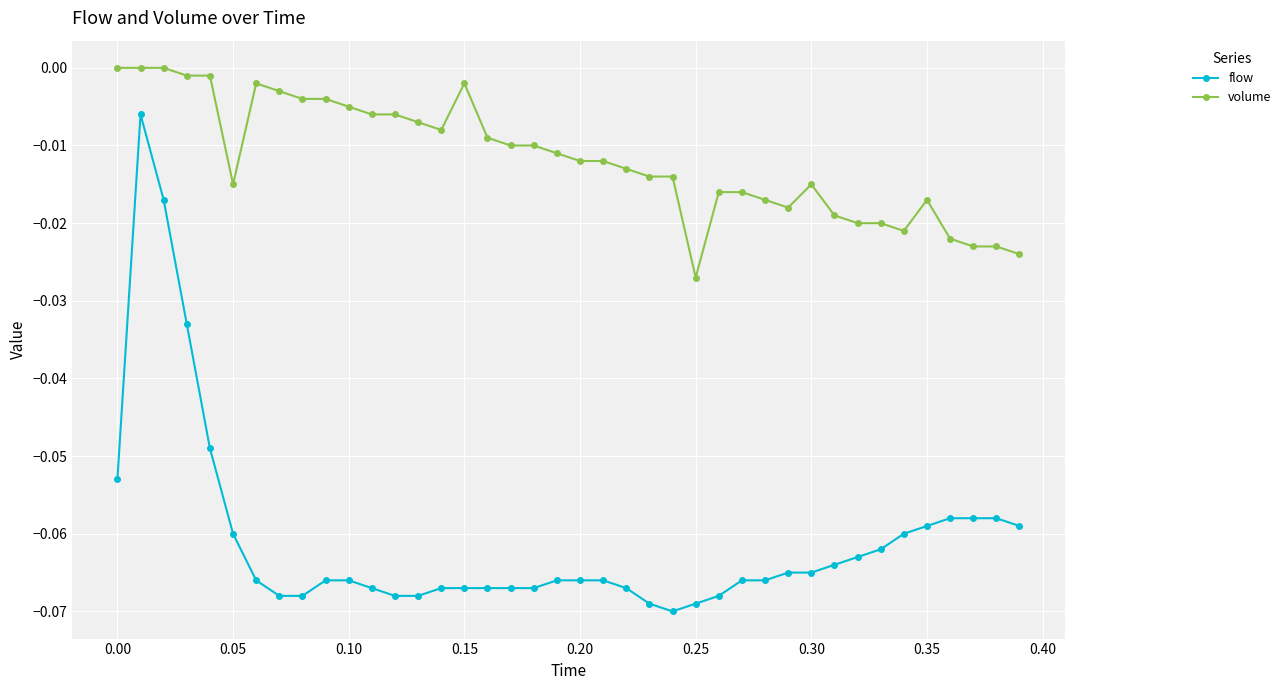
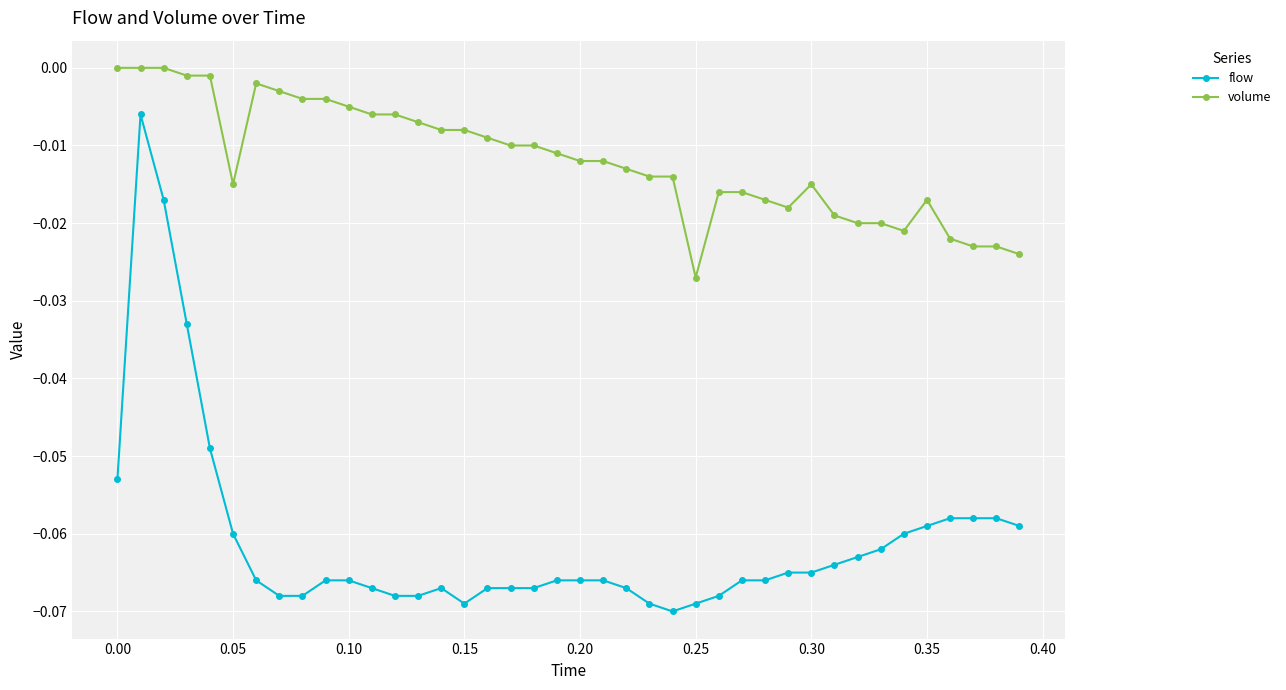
  {
    "flow": {
      "0.00": -0.053,
      "0.05": -0.060,
      "0.10": -0.066,
-     "0.15": -0.067,
+     "0.15": -0.069,
      "0.20": -0.066,
      "0.25": -0.069,
      "0.30": -0.065,
      "0.35": -0.059
    },
    "volume": {
      "0.00": 0.000,
      "0.05": -0.015,
      "0.10": -0.005,
-     "0.15": -0.002,
+     "0.15": -0.008,
      "0.20": -0.012,
      "0.25": -0.027,
      "0.30": -0.015,
      "0.35": -0.017
    }
  }
